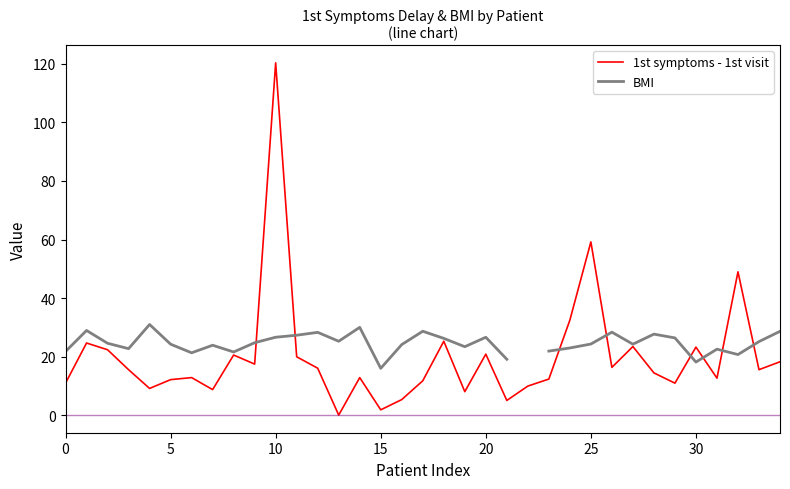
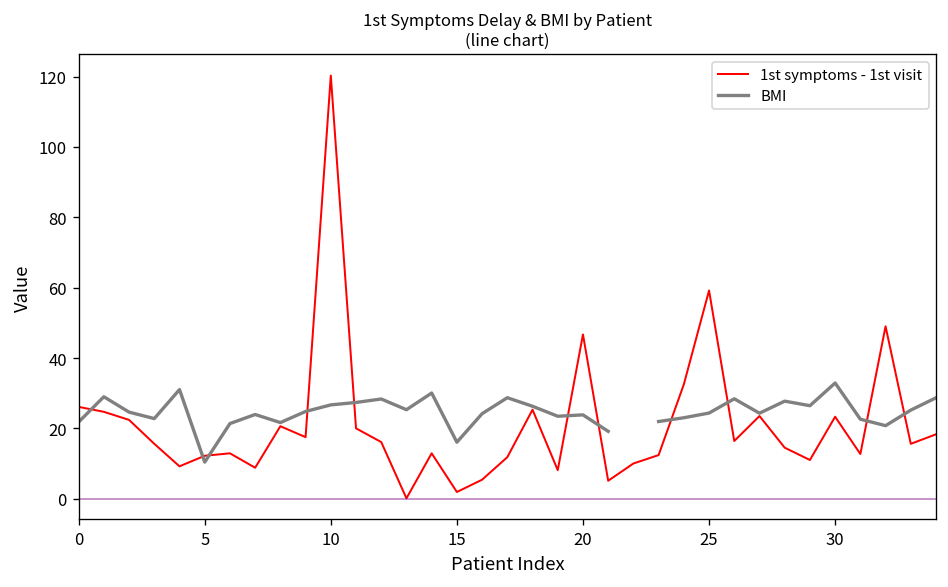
  {
    "1st symptoms - 1st visit": {
-     "0": 11,
+     "0": 26,
      "5": 12,
      "10": 120,
      "15": 2,
-     "20": 21,
+     "20": 47,
      "25": 59,
      "30": 23
    },
    "BMI": {
      "0": 22,
-     "5": 24,
+     "5": 10,
      "10": 27,
      "15": 16,
-     "20": 27,
+     "20": 24,
      "25": 24,
-     "30": 18
+     "30": 33
    }
  }
